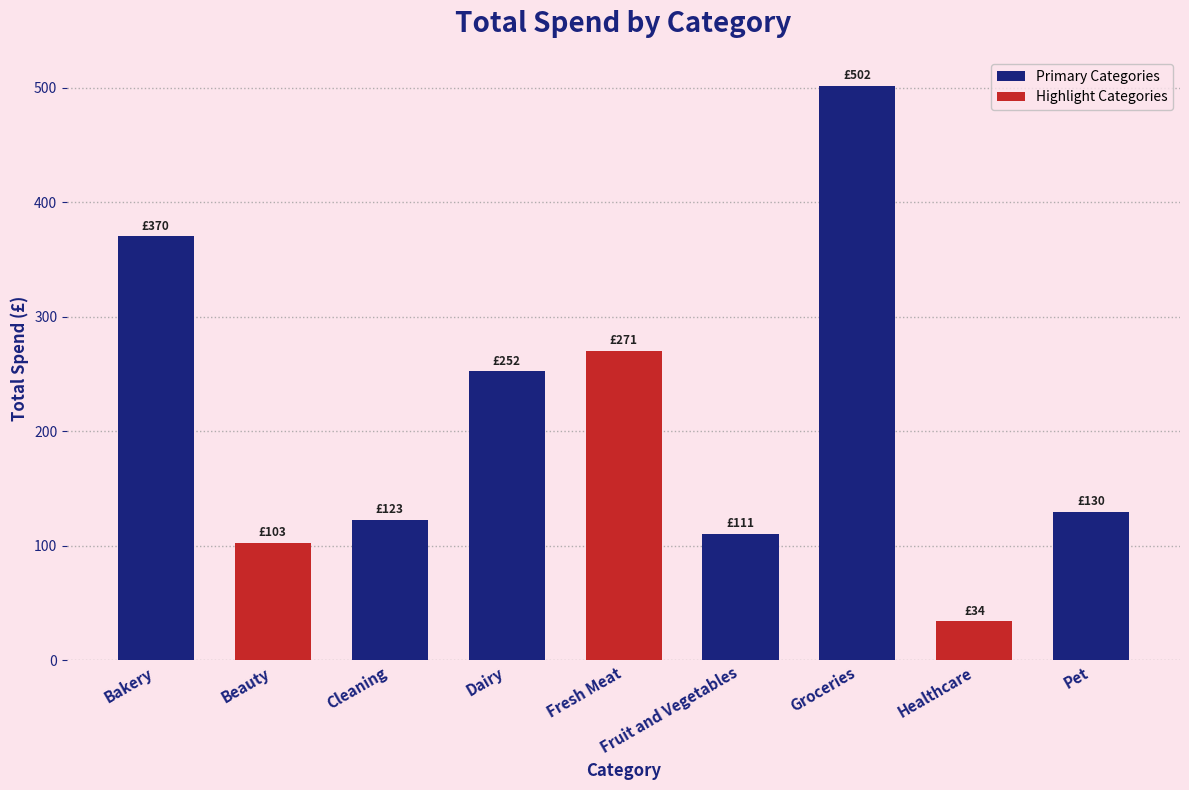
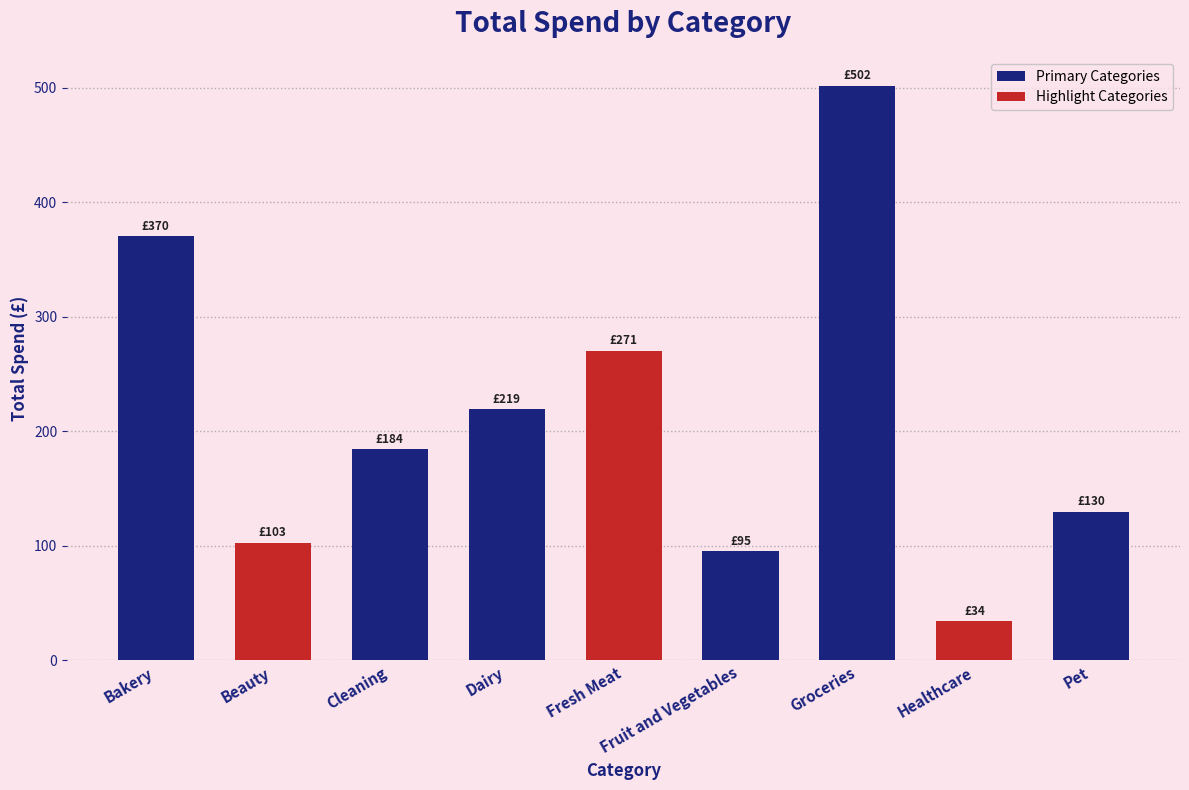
  {
    "Bakery": "£370",
    "Beauty": "£103",
-   "Cleaning": "£123",
-   "Dairy": "£252",
+   "Cleaning": "£184",
+   "Dairy": "£219",
    "Fresh Meat": "£271",
-   "Fruit and Vegetables": "£111",
+   "Fruit and Vegetables": "£95",
    "Groceries": "£502",
    "Healthcare": "£34",
    "Pet": "£130"
  }
